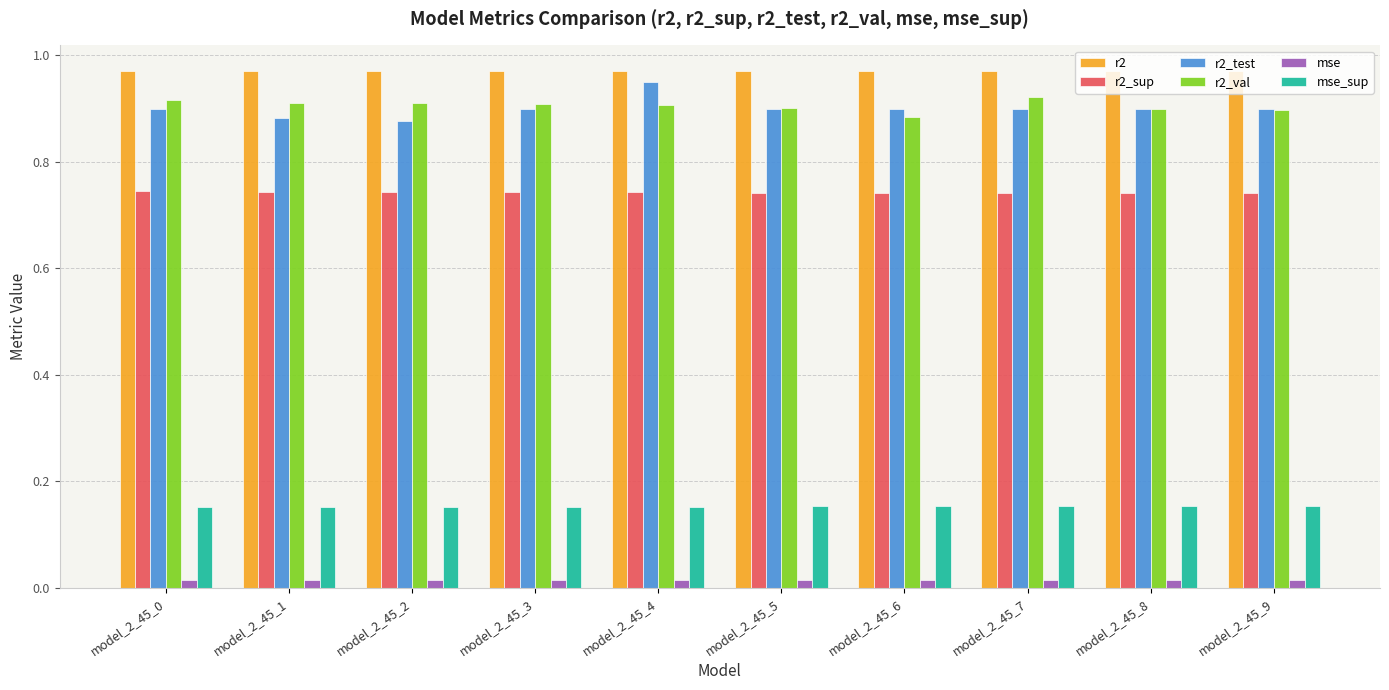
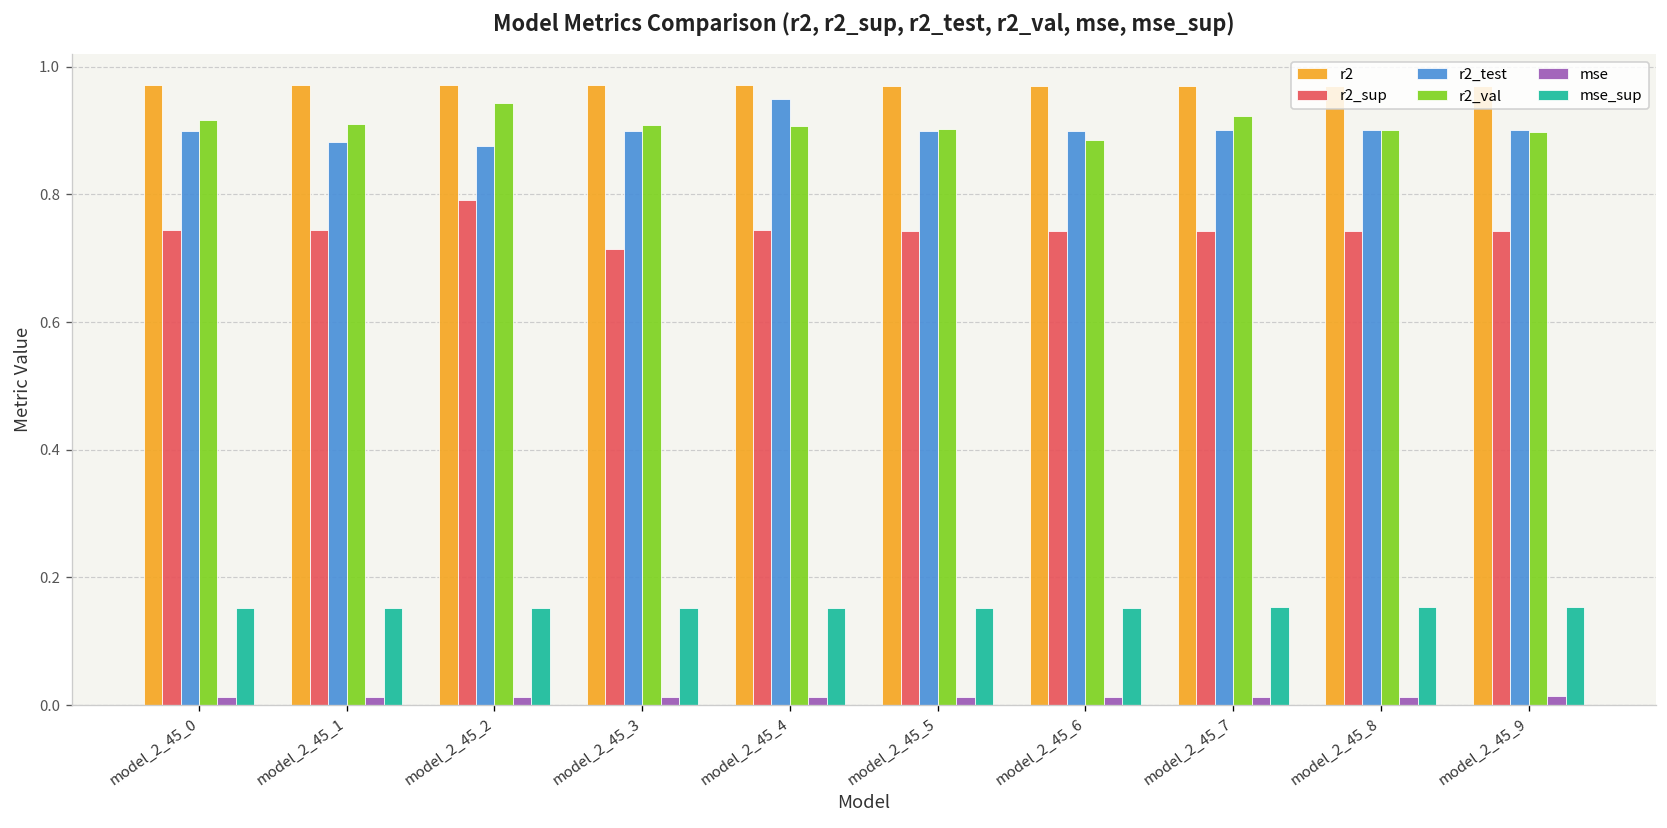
  {
    "r2": {
      "model_2_45_0": 0.97,
      "model_2_45_1": 0.97,
      "model_2_45_2": 0.97,
      "model_2_45_3": 0.97,
      "model_2_45_4": 0.97,
      "model_2_45_5": 0.97,
      "model_2_45_6": 0.97,
      "model_2_45_7": 0.97
    },
    "r2_sup": {
      "model_2_45_0": 0.74,
      "model_2_45_1": 0.74,
-     "model_2_45_2": 0.74,
-     "model_2_45_3": 0.74,
+     "model_2_45_2": 0.79,
+     "model_2_45_3": 0.71,
      "model_2_45_4": 0.74,
      "model_2_45_5": 0.74,
      "model_2_45_6": 0.74,
      "model_2_45_7": 0.74,
      "model_2_45_8": 0.74,
      "model_2_45_9": 0.74
    },
    "r2_test": {
      "model_2_45_0": 0.90,
      "model_2_45_1": 0.88,
      "model_2_45_2": 0.88,
      "model_2_45_3": 0.90,
      "model_2_45_4": 0.95,
      "model_2_45_5": 0.90,
      "model_2_45_6": 0.90,
      "model_2_45_7": 0.90,
      "model_2_45_8": 0.90,
      "model_2_45_9": 0.90
    },
    "r2_val": {
      "model_2_45_0": 0.92,
      "model_2_45_1": 0.91,
-     "model_2_45_2": 0.91,
+     "model_2_45_2": 0.94,
      "model_2_45_3": 0.91,
      "model_2_45_4": 0.91,
      "model_2_45_5": 0.90,
      "model_2_45_6": 0.88,
      "model_2_45_7": 0.92,
      "model_2_45_8": 0.90,
      "model_2_45_9": 0.90
    },
    "mse": {
      "model_2_45_0": 0.01,
      "model_2_45_1": 0.01,
      "model_2_45_2": 0.01,
      "model_2_45_3": 0.01,
      "model_2_45_4": 0.01,
      "model_2_45_5": 0.01,
      "model_2_45_6": 0.01,
      "model_2_45_7": 0.01,
      "model_2_45_8": 0.01,
      "model_2_45_9": 0.01
    },
    "mse_sup": {
      "model_2_45_0": 0.15,
      "model_2_45_1": 0.15,
      "model_2_45_2": 0.15,
      "model_2_45_3": 0.15,
      "model_2_45_4": 0.15,
      "model_2_45_5": 0.15,
      "model_2_45_6": 0.15,
      "model_2_45_7": 0.15,
      "model_2_45_8": 0.15,
      "model_2_45_9": 0.15
    }
  }
